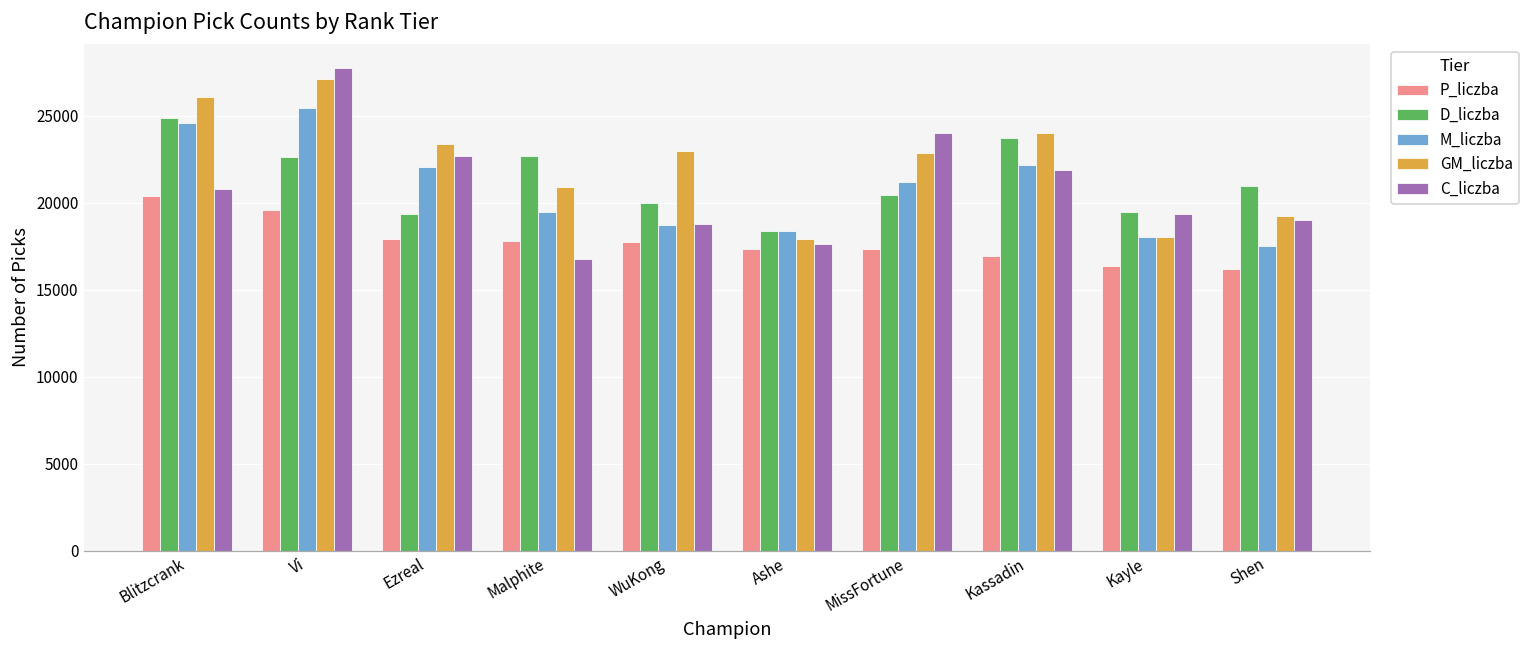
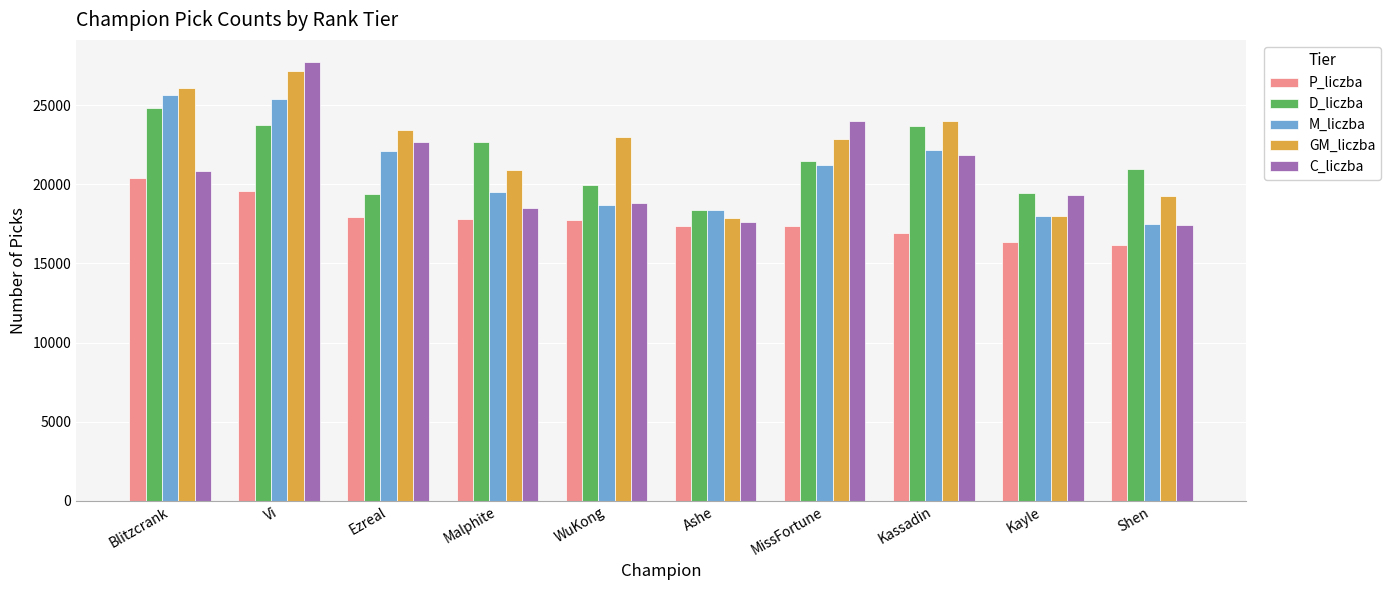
  {
    "P_liczba": {
      "Blitzcrank": 20400,
      "Vi": 19600,
      "Ezreal": 17900,
      "Malphite": 17800,
      "WuKong": 17800,
      "Ashe": 17400,
      "MissFortune": 17400,
      "Kassadin": 17000,
      "Kayle": 16300,
      "Shen": 16200
    },
    "D_liczba": {
      "Blitzcrank": 24800,
-     "Vi": 22700,
+     "Vi": 23700,
      "Ezreal": 19400,
      "Malphite": 22700,
      "WuKong": 20000,
      "Ashe": 18400,
-     "MissFortune": 20400,
+     "MissFortune": 21500,
      "Kassadin": 23700,
      "Kayle": 19400,
      "Shen": 21000
    },
    "M_liczba": {
-     "Blitzcrank": 24600,
+     "Blitzcrank": 25700,
      "Vi": 25400,
      "Ezreal": 22100,
      "Malphite": 19500,
      "WuKong": 18700,
      "Ashe": 18400,
      "MissFortune": 21200,
      "Kassadin": 22200,
      "Kayle": 18000,
      "Shen": 17500
    },
    "GM_liczba": {
      "Blitzcrank": 26100,
      "Vi": 27100,
      "Ezreal": 23400,
      "Malphite": 20900,
      "WuKong": 23000,
      "Ashe": 17900,
      "MissFortune": 22900,
      "Kassadin": 24000,
      "Kayle": 18000,
      "Shen": 19300
    },
    "C_liczba": {
      "Blitzcrank": 20800,
      "Vi": 27700,
      "Ezreal": 22700,
-     "Malphite": 16700,
+     "Malphite": 18500,
      "WuKong": 18800,
      "Ashe": 17600,
      "MissFortune": 24000,
      "Kassadin": 21900,
      "Kayle": 19300,
-     "Shen": 19000
+     "Shen": 17500
    }
  }
